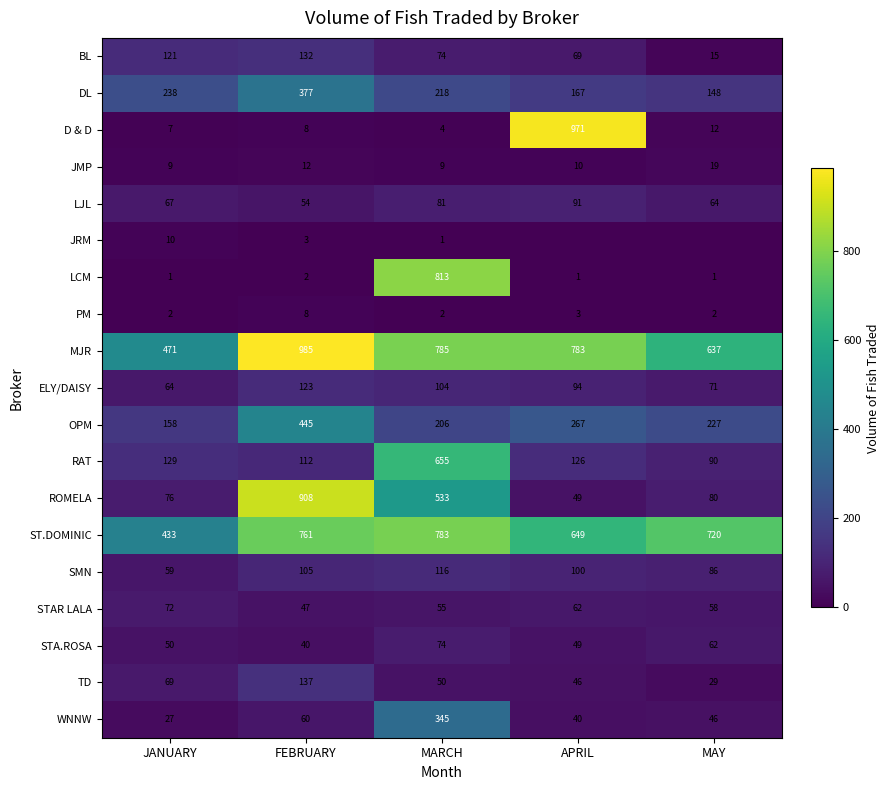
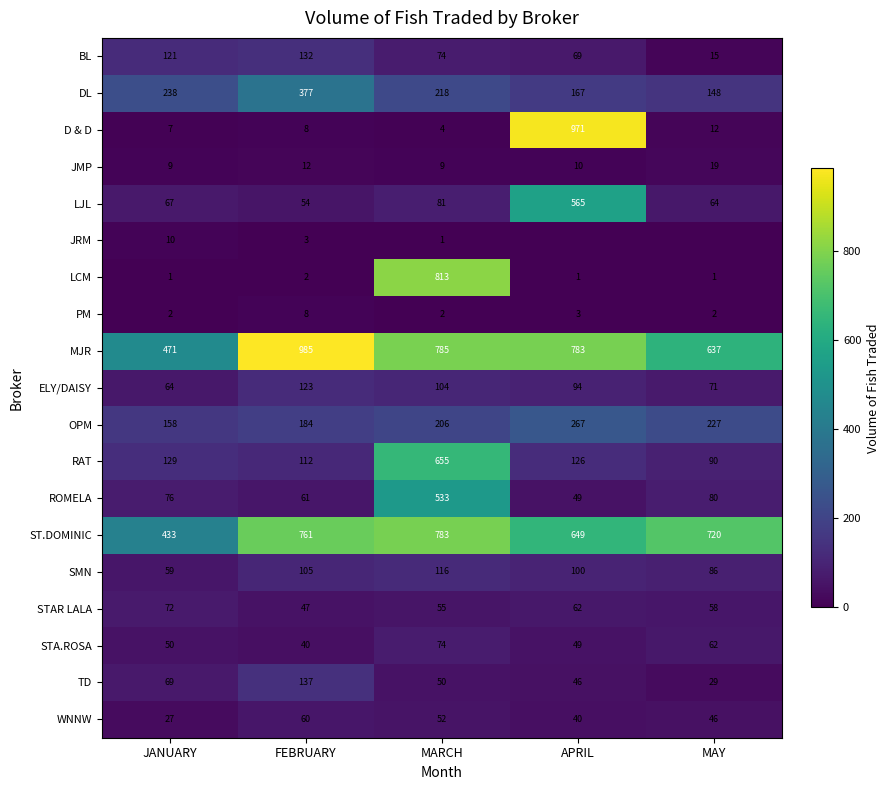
  {
    "BL": {
      "JANUARY": 121,
      "FEBRUARY": 132,
      "MARCH": 74,
      "APRIL": 69,
      "MAY": 15
    },
    "DL": {
      "JANUARY": 238,
      "FEBRUARY": 377,
      "MARCH": 218,
      "APRIL": 167,
      "MAY": 148
    },
    "D & D": {
      "JANUARY": 7,
      "FEBRUARY": 8,
      "MARCH": 4,
      "APRIL": 971,
      "MAY": 12
    },
    "JMP": {
      "JANUARY": 9,
      "FEBRUARY": 12,
      "MARCH": 9,
      "APRIL": 10,
      "MAY": 19
    },
    "LJL": {
      "JANUARY": 67,
      "FEBRUARY": 54,
      "MARCH": 81,
-     "APRIL": 91,
+     "APRIL": 565,
      "MAY": 64
    },
    "JRM": {
      "JANUARY": 10,
      "FEBRUARY": 3,
      "MARCH": 1
    },
    "LCM": {
      "JANUARY": 1,
      "FEBRUARY": 2,
      "MARCH": 813,
      "APRIL": 1,
      "MAY": 1
    },
    "PM": {
      "JANUARY": 2,
      "FEBRUARY": 8,
      "MARCH": 2,
      "APRIL": 3,
      "MAY": 2
    },
    "MJR": {
      "JANUARY": 471,
      "FEBRUARY": 985,
      "MARCH": 785,
      "APRIL": 783,
      "MAY": 637
    },
    "ELY/DAISY": {
      "JANUARY": 64,
      "FEBRUARY": 123,
      "MARCH": 104,
      "APRIL": 94,
      "MAY": 71
    },
    "OPM": {
      "JANUARY": 158,
-     "FEBRUARY": 445,
+     "FEBRUARY": 184,
      "MARCH": 206,
      "APRIL": 267,
      "MAY": 227
    },
    "RAT": {
      "JANUARY": 129,
      "FEBRUARY": 112,
      "MARCH": 655,
      "APRIL": 126,
      "MAY": 90
    },
    "ROMELA": {
      "JANUARY": 76,
-     "FEBRUARY": 908,
+     "FEBRUARY": 61,
      "MARCH": 533,
      "APRIL": 49,
      "MAY": 80
    },
    "ST.DOMINIC": {
      "JANUARY": 433,
      "FEBRUARY": 761,
      "MARCH": 783,
      "APRIL": 649,
      "MAY": 720
    },
    "SMN": {
      "JANUARY": 59,
      "FEBRUARY": 105,
      "MARCH": 116,
      "APRIL": 100,
      "MAY": 86
    },
    "STAR LALA": {
      "JANUARY": 72,
      "FEBRUARY": 47,
      "MARCH": 55,
      "APRIL": 62,
      "MAY": 58
    },
    "STA.ROSA": {
      "JANUARY": 50,
      "FEBRUARY": 40,
      "MARCH": 74,
      "APRIL": 49,
      "MAY": 62
    },
    "TD": {
      "JANUARY": 69,
      "FEBRUARY": 137,
      "MARCH": 50,
      "APRIL": 46,
      "MAY": 29
    },
    "WNNW": {
      "JANUARY": 27,
      "FEBRUARY": 60,
-     "MARCH": 345,
+     "MARCH": 52,
      "APRIL": 40,
      "MAY": 46
    }
  }
